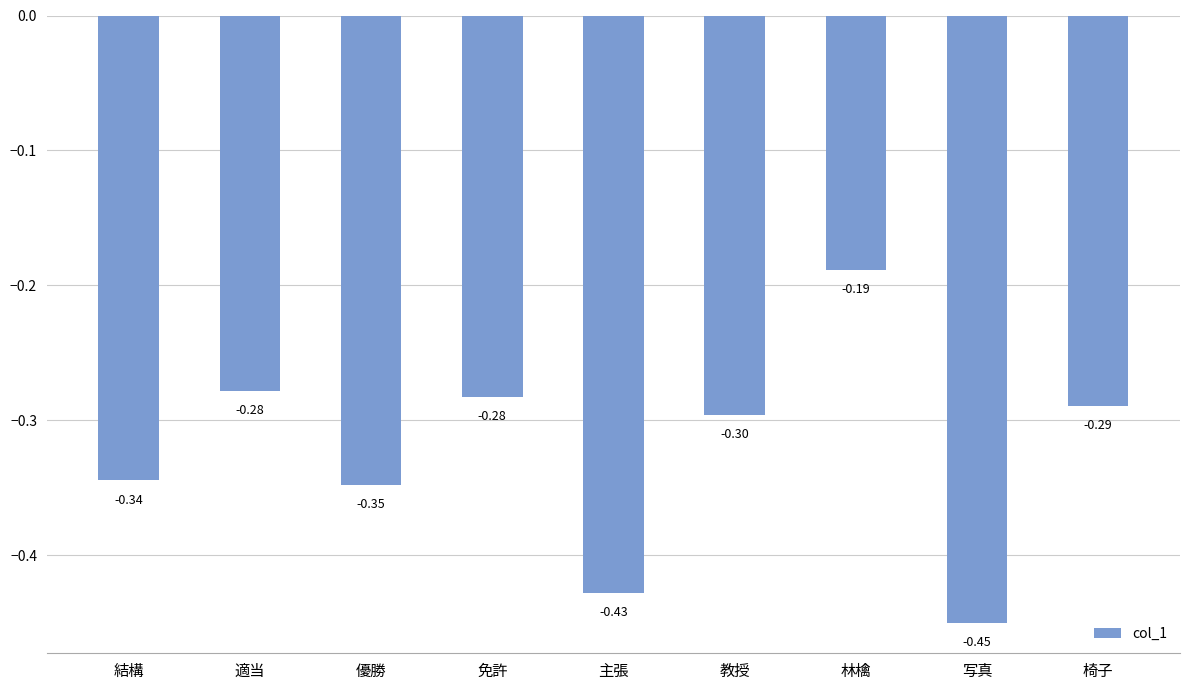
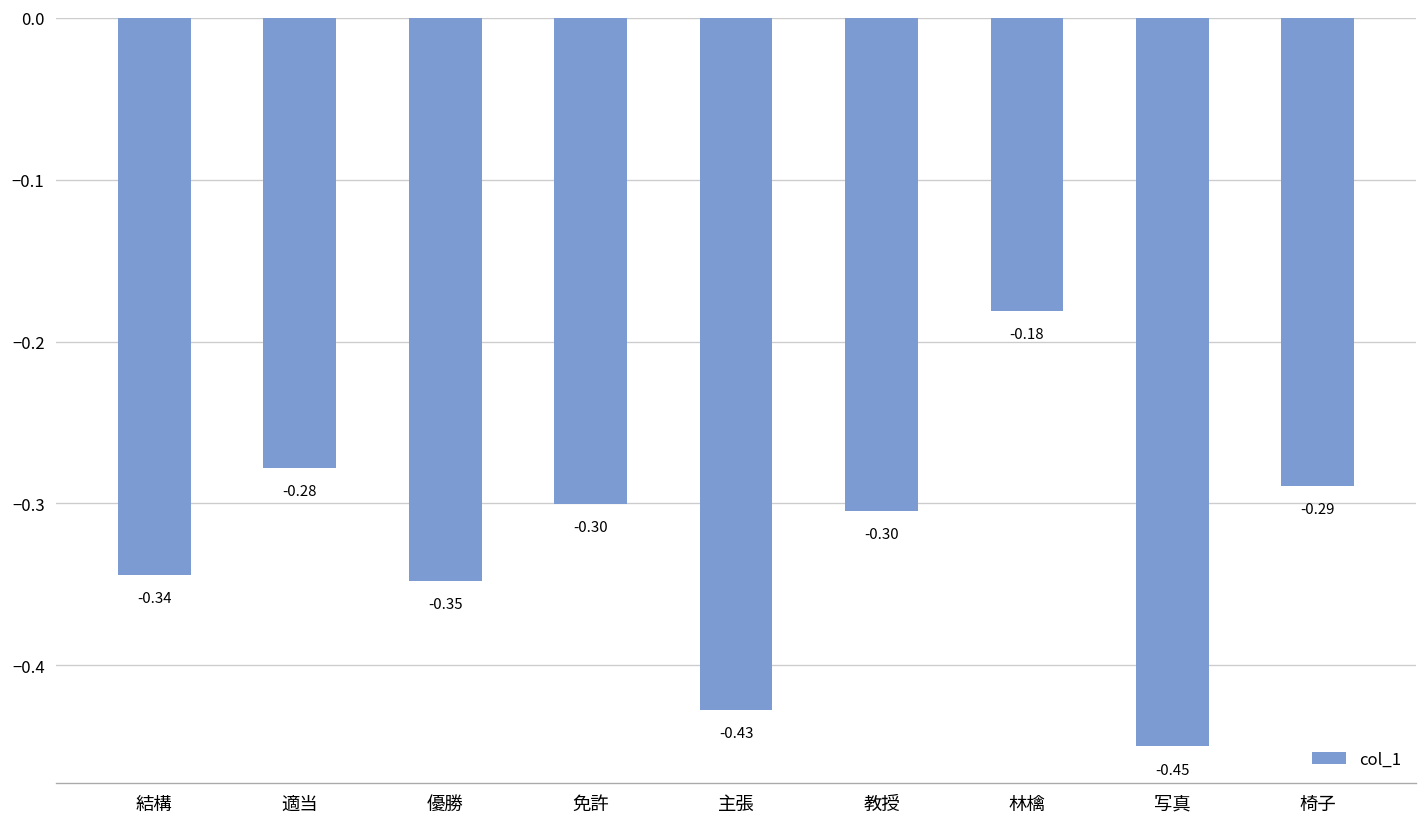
  {
    "結構": -0.34,
    "適当": -0.28,
    "優勝": -0.35,
-   "免許": -0.28,
+   "免許": -0.30,
    "主張": -0.43,
-   "教授": -0.296,
-   "林檎": -0.19,
+   "教授": -0.305,
+   "林檎": -0.18,
    "写真": -0.45,
    "椅子": -0.29
  }
